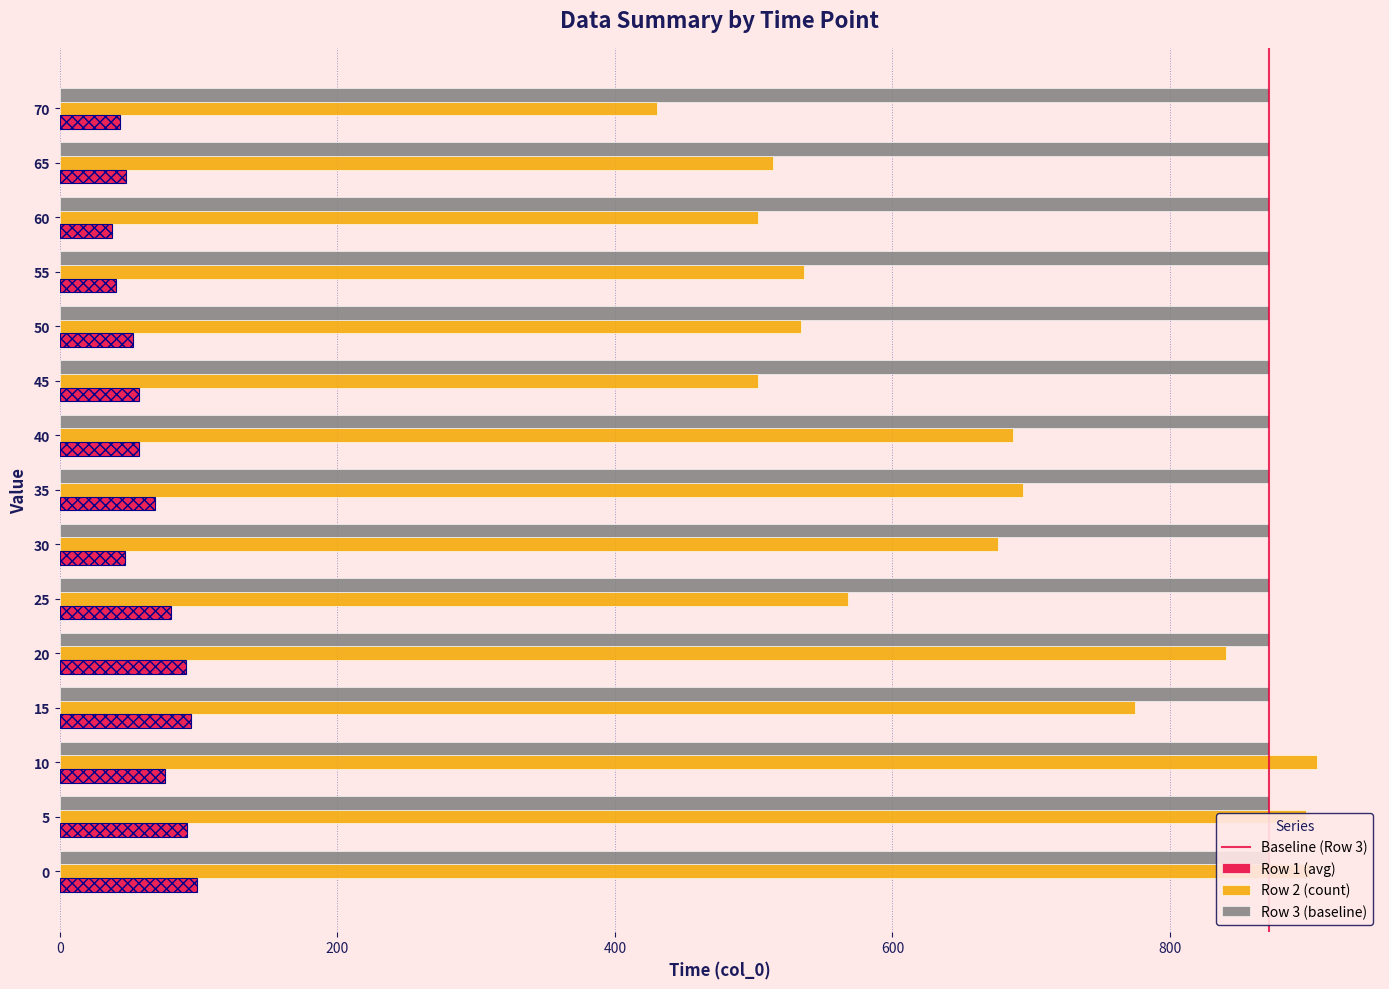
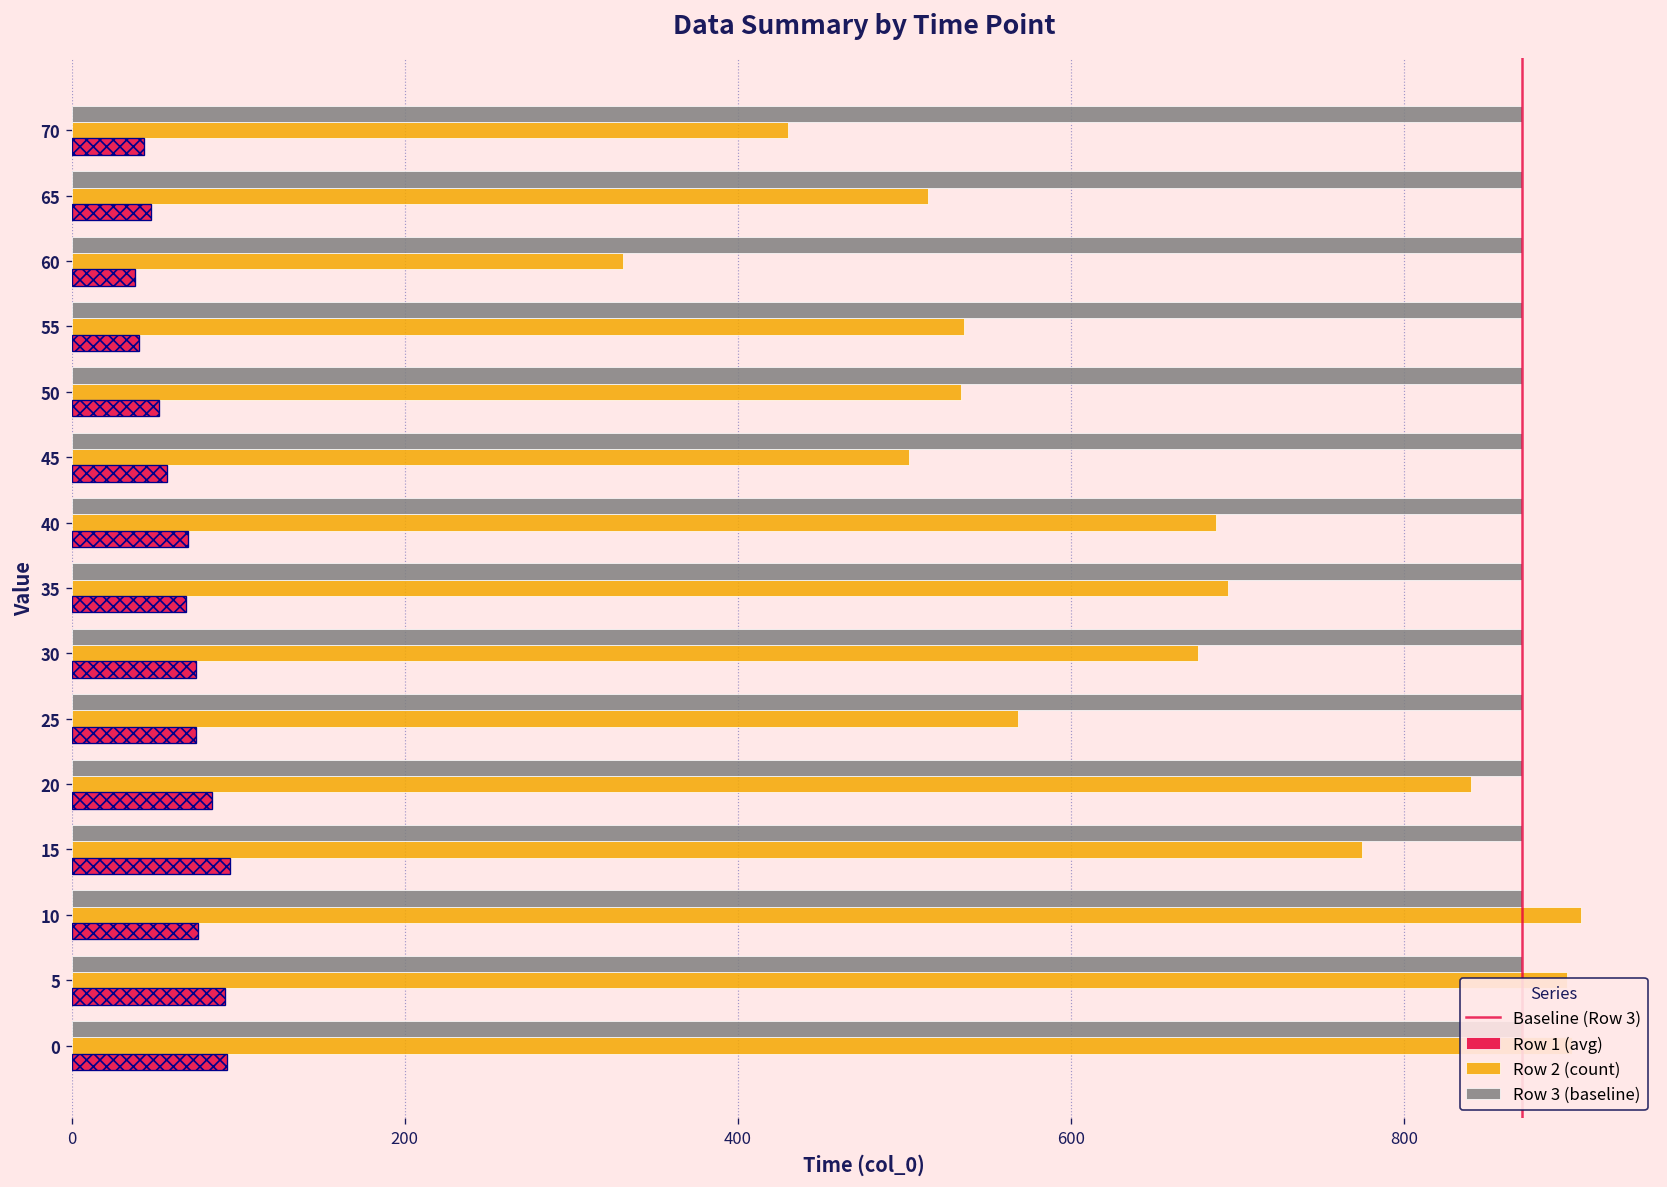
  {
    "Row 1 (avg)": {
      "70": 44,
      "65": 48,
      "60": 38,
      "55": 40,
      "50": 53,
      "45": 57,
-     "40": 57,
+     "40": 70,
      "35": 69,
-     "30": 47,
-     "25": 80,
-     "20": 91,
+     "30": 75,
+     "25": 75,
+     "20": 84,
      "15": 95,
      "10": 76,
      "5": 92,
-     "0": 99
+     "0": 93
    },
    "Row 2 (count)": {
      "70": 430,
      "65": 514,
-     "60": 503,
+     "60": 331,
      "55": 536,
      "50": 534,
      "45": 503,
      "40": 687,
      "35": 694,
      "30": 676,
      "25": 568,
      "20": 840,
      "15": 775,
      "10": 906
    },
    "Row 3 (baseline)": {
      "70": 871,
      "65": 871,
      "60": 871,
      "55": 871,
      "50": 871,
      "45": 871,
      "40": 871,
      "35": 871,
      "30": 871,
      "25": 871,
      "20": 871,
      "15": 871,
      "10": 871,
      "5": 871
    }
  }
